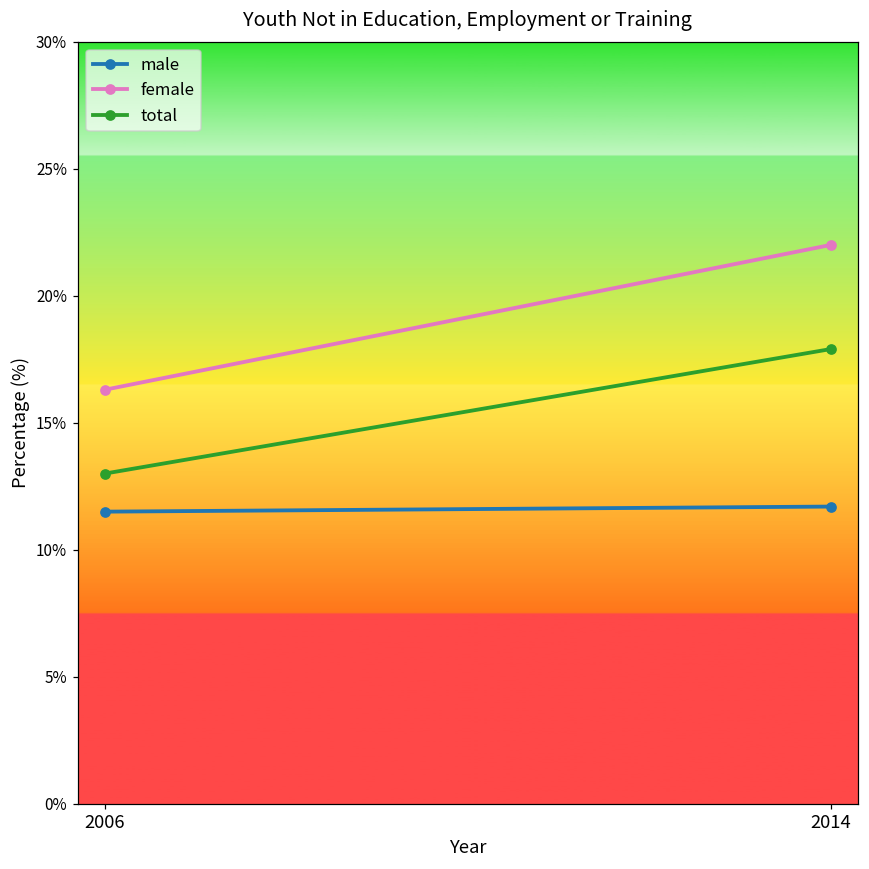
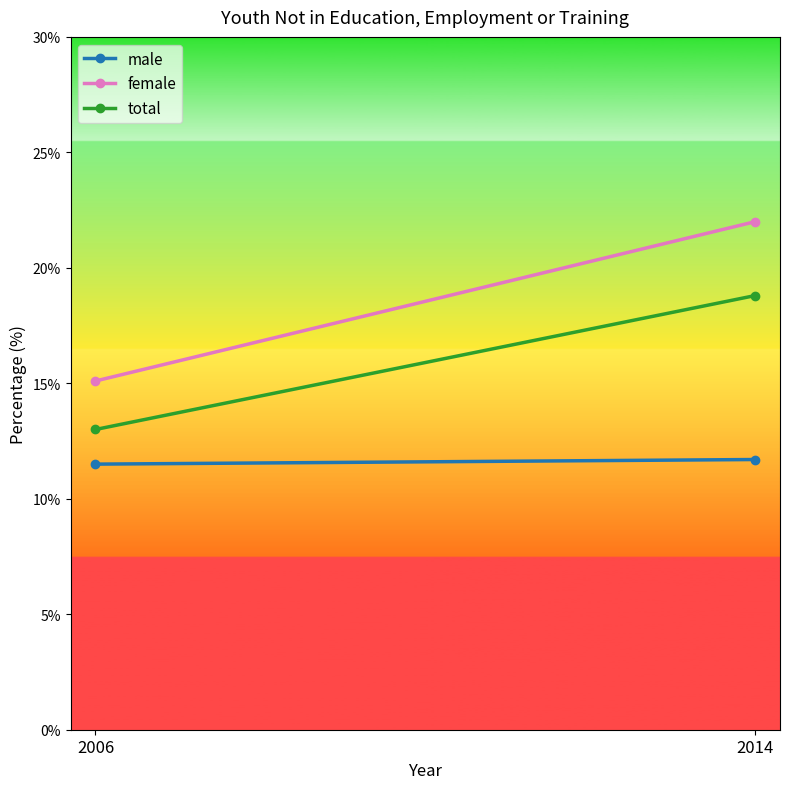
  {
    "male": {
      "2006": "11.5%",
      "2014": "11.7%"
    },
    "female": {
-     "2006": "16.3%",
+     "2006": "15.1%",
      "2014": "22.0%"
    },
    "total": {
      "2006": "13.0%",
-     "2014": "17.9%"
+     "2014": "18.8%"
    }
  }
